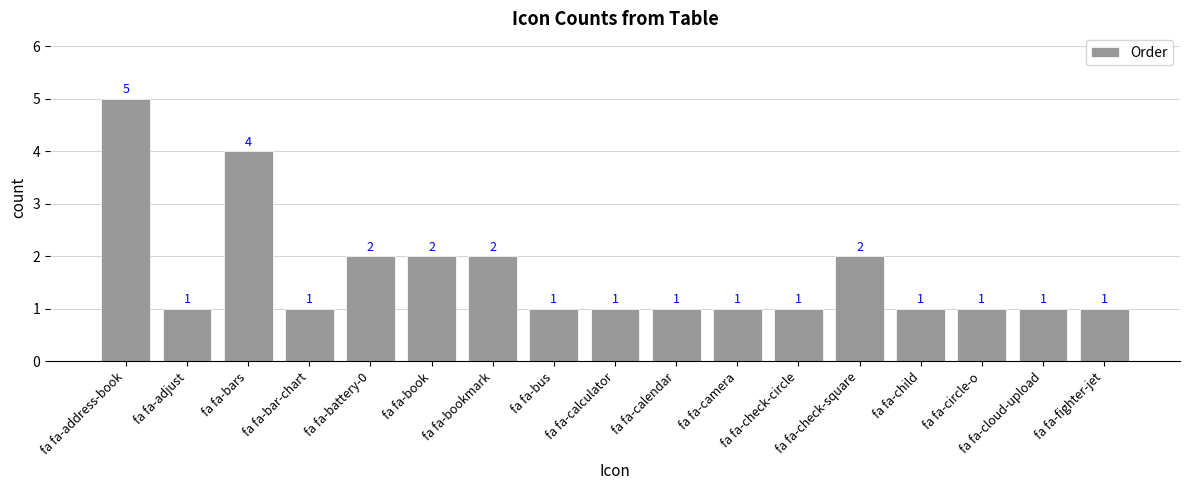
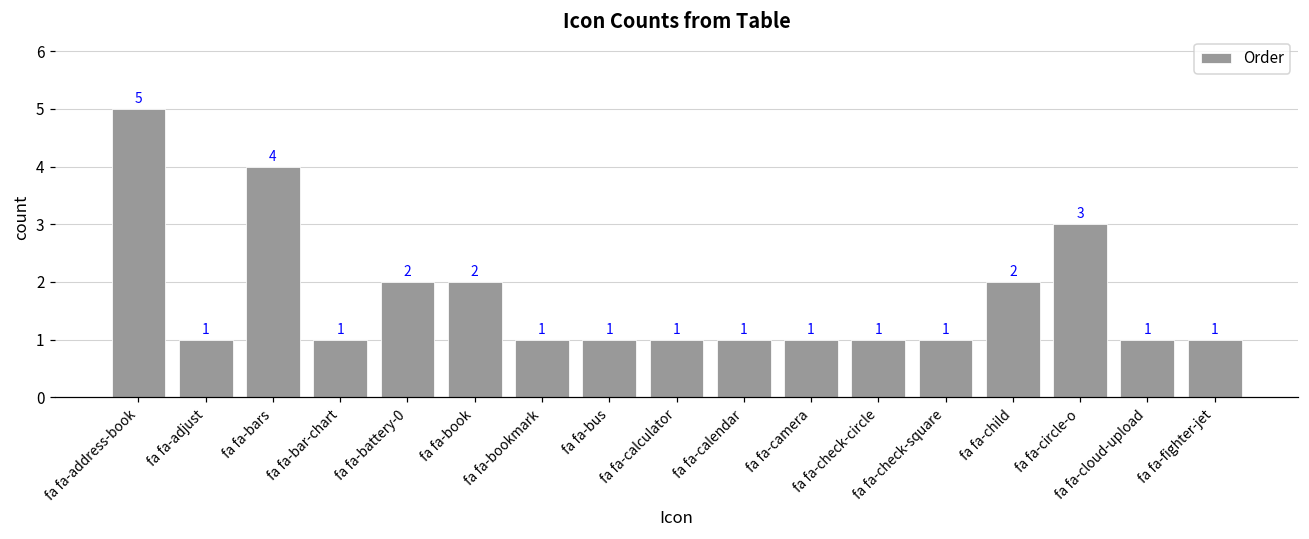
  {
    "fa fa-address-book": 5,
    "fa fa-adjust": 1,
    "fa fa-bars": 4,
    "fa fa-bar-chart": 1,
    "fa fa-battery-0": 2,
    "fa fa-book": 2,
-   "fa fa-bookmark": 2,
+   "fa fa-bookmark": 1,
    "fa fa-bus": 1,
    "fa fa-calculator": 1,
    "fa fa-calendar": 1,
    "fa fa-camera": 1,
    "fa fa-check-circle": 1,
-   "fa fa-check-square": 2,
-   "fa fa-child": 1,
-   "fa fa-circle-o": 1,
+   "fa fa-check-square": 1,
+   "fa fa-child": 2,
+   "fa fa-circle-o": 3,
    "fa fa-cloud-upload": 1,
    "fa fa-fighter-jet": 1
  }
